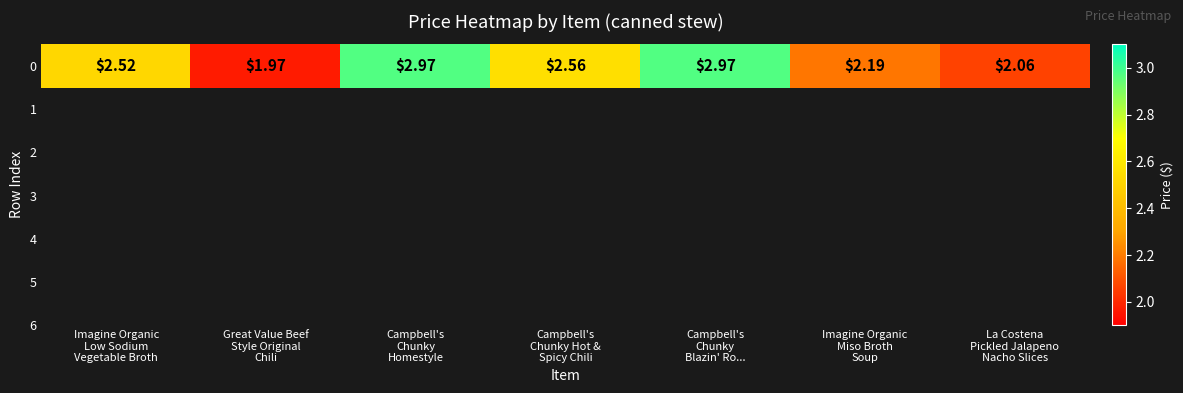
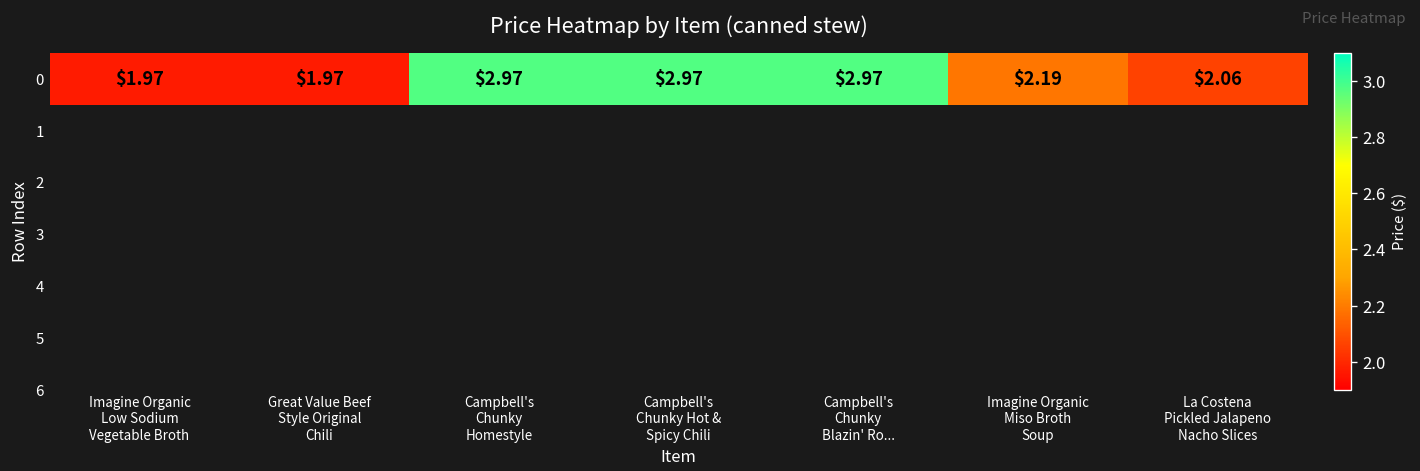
  {
    "0": {
-     "Imagine Organic Low Sodium Vegetable Broth": "$2.52",
+     "Imagine Organic Low Sodium Vegetable Broth": "$1.97",
      "Great Value Beef Style Original Chili": "$1.97",
      "Campbell's Chunky Homestyle": "$2.97",
-     "Campbell's Chunky Hot & Spicy Chili": "$2.56",
+     "Campbell's Chunky Hot & Spicy Chili": "$2.97",
      "Campbell's Chunky Blazin' Ro...": "$2.97",
      "Imagine Organic Miso Broth Soup": "$2.19",
      "La Costena Pickled Jalapeno Nacho Slices": "$2.06"
    }
  }
